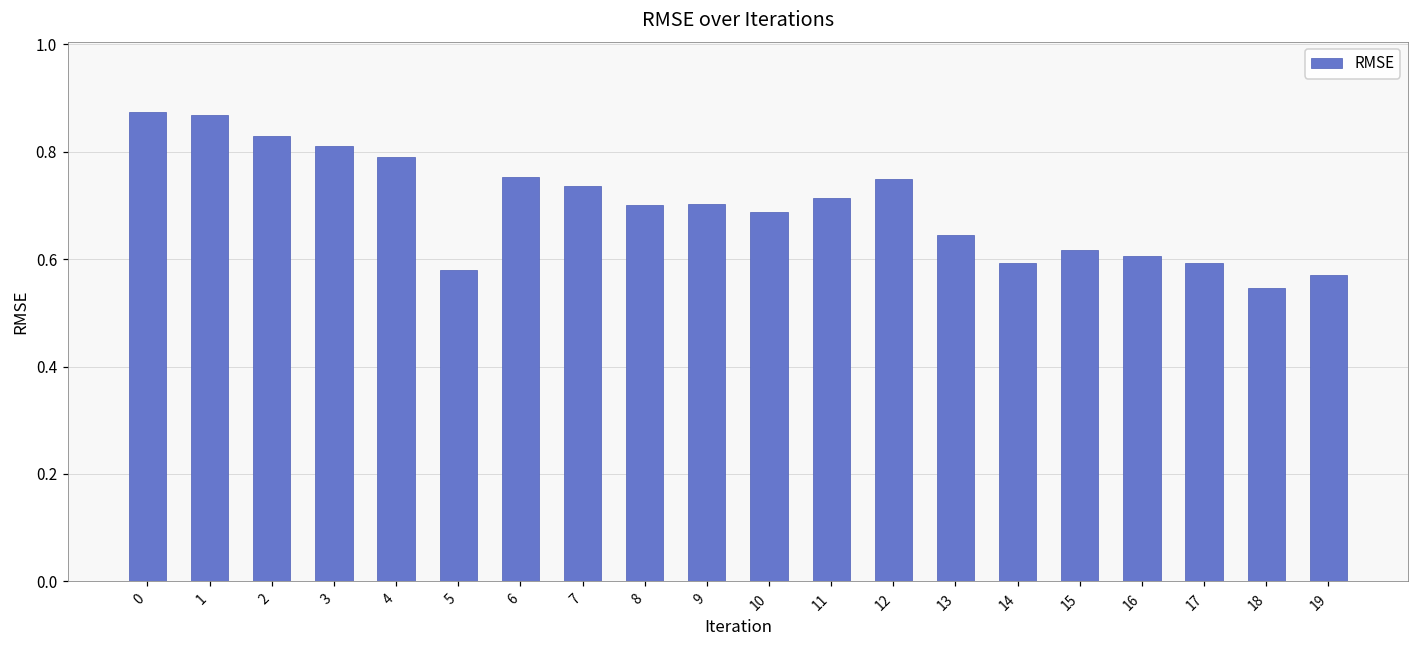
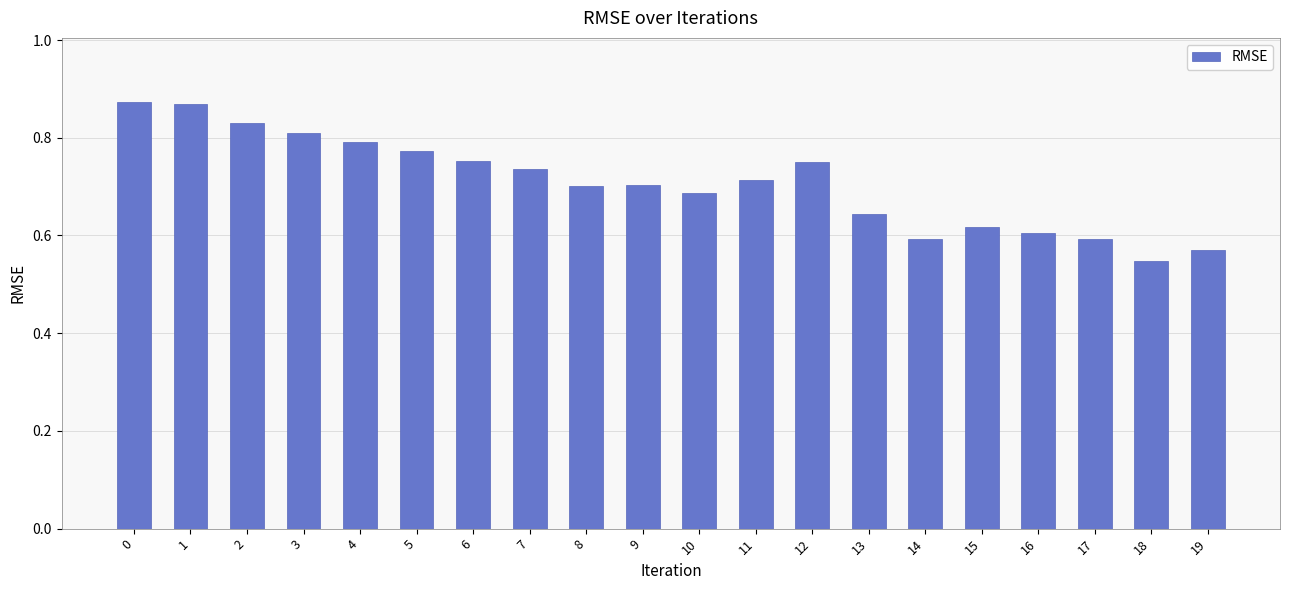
  {
    "0": 0.87,
    "1": 0.87,
    "2": 0.83,
    "3": 0.81,
    "4": 0.79,
-   "5": 0.58,
+   "5": 0.77,
    "6": 0.75,
    "7": 0.74,
    "8": 0.70,
    "9": 0.70,
    "10": 0.69,
    "11": 0.71,
    "12": 0.75,
    "13": 0.64,
    "14": 0.59,
    "15": 0.62,
    "16": 0.60,
    "17": 0.59,
    "18": 0.55,
    "19": 0.57
  }
